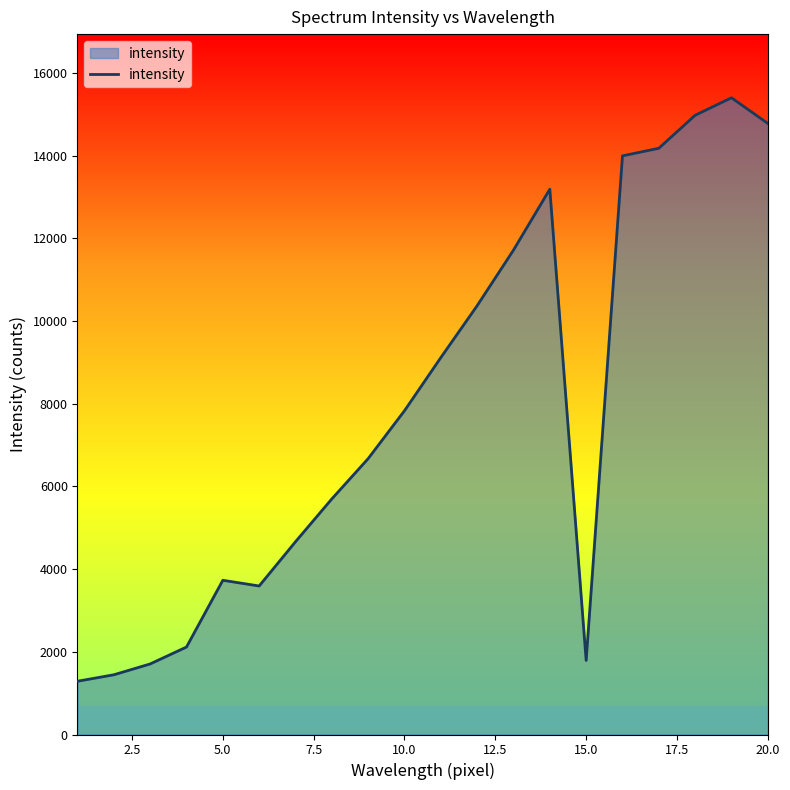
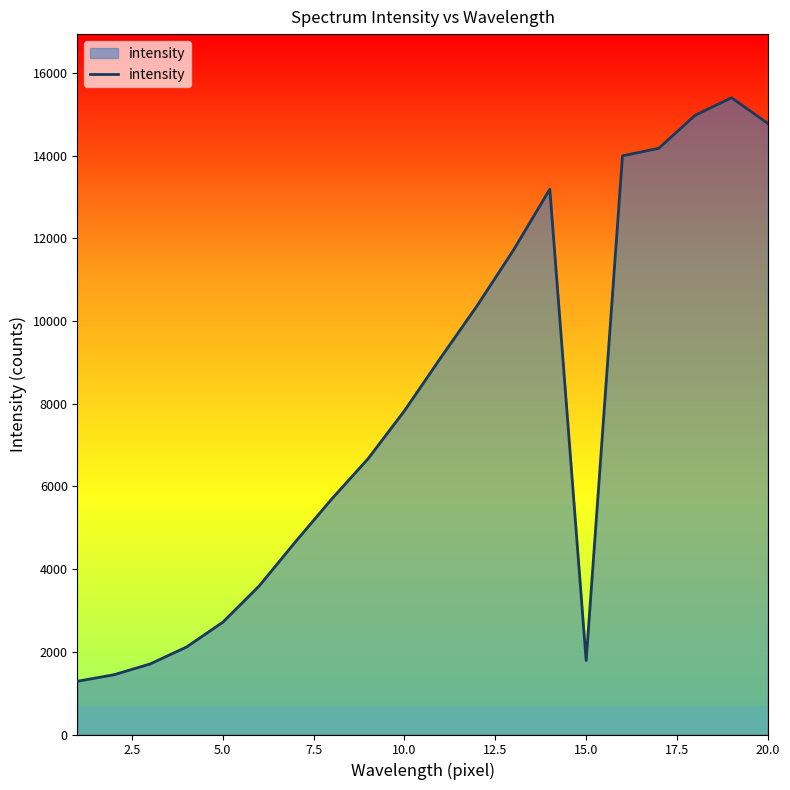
  {
-   "5.0": 3700,
+   "5.0": 2700,
    "10.0": 7800,
    "15.0": 1800,
    "20.0": 14800
  }
